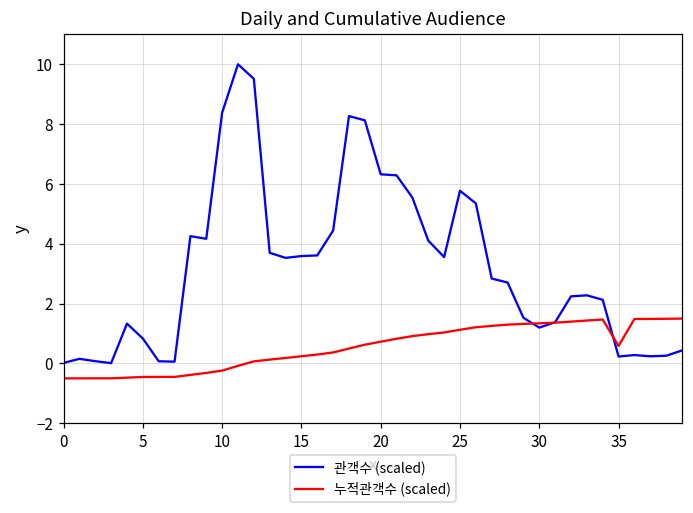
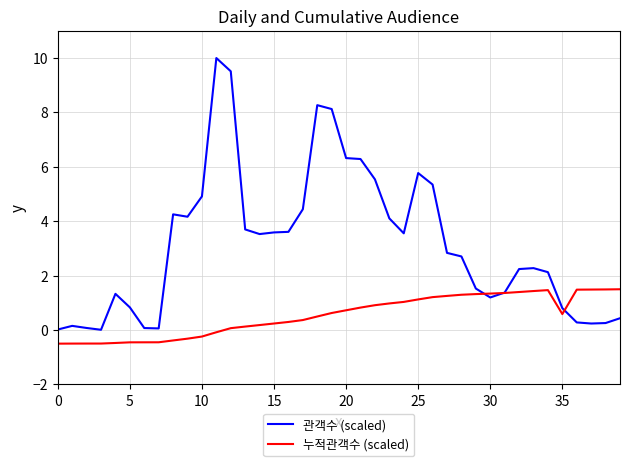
  {
    "관객수 (scaled)": {
      "0": 0.0,
      "5": 0.8,
-     "10": 8.4,
+     "10": 4.9,
      "15": 3.6,
      "20": 6.3,
      "25": 5.8,
      "30": 1.2,
-     "35": 0.2
+     "35": 0.8
    },
    "누적관객수 (scaled)": {
      "0": -0.5,
      "5": -0.5,
      "10": -0.2,
      "15": 0.2,
      "20": 0.7,
      "25": 1.1,
      "30": 1.3,
      "35": 0.6
    }
  }
